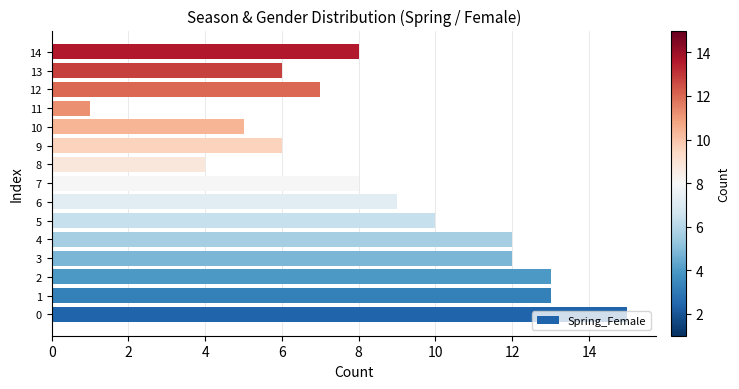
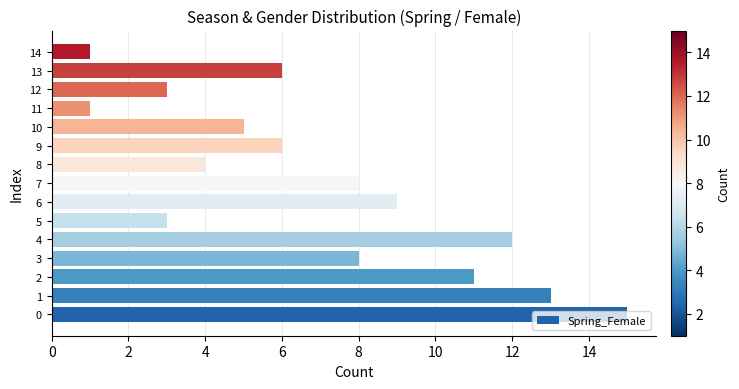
  {
-   "14": 8,
+   "14": 1,
    "13": 6,
-   "12": 7,
+   "12": 3,
    "11": 1,
    "10": 5,
    "9": 6,
    "8": 4,
    "7": 8,
    "6": 9,
-   "5": 10,
+   "5": 3,
    "4": 12,
-   "3": 12,
-   "2": 13,
+   "3": 8,
+   "2": 11,
    "1": 13
  }
